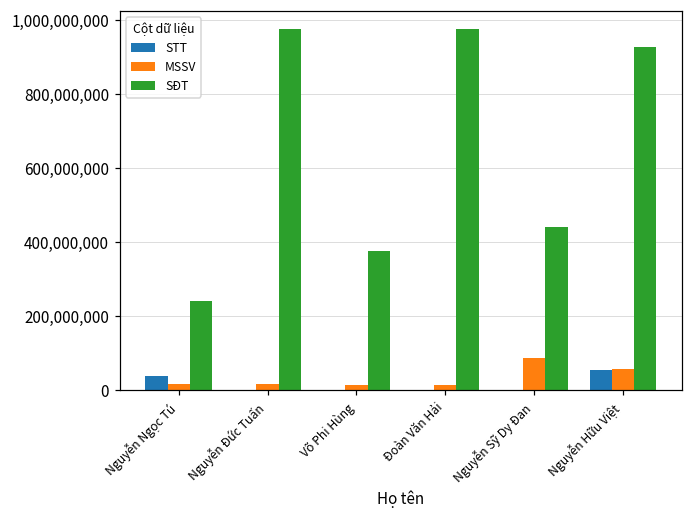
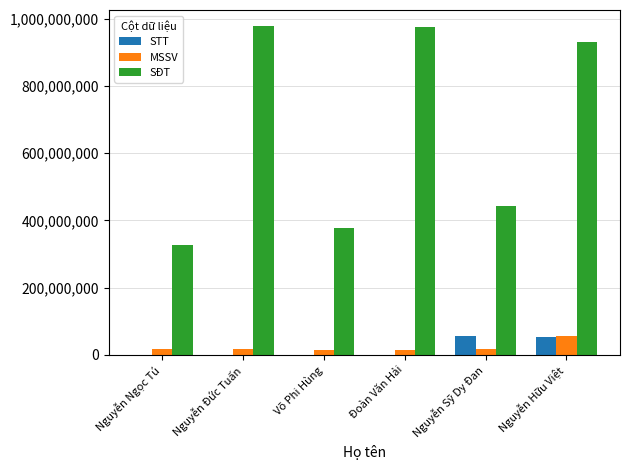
  {
    "STT": {
-     "Nguyễn Ngọc Tú": "40,000,000",
-     "Nguyễn Sỹ Dy Đan": "0",
+     "Nguyễn Ngọc Tú": "0",
+     "Nguyễn Sỹ Dy Đan": "50,000,000",
      "Nguyễn Hữu Việt": "50,000,000"
    },
    "MSSV": {
      "Nguyễn Ngọc Tú": "20,000,000",
      "Nguyễn Đức Tuấn": "20,000,000",
      "Võ Phi Hùng": "20,000,000",
      "Đoàn Văn Hải": "20,000,000",
-     "Nguyễn Sỹ Dy Đan": "90,000,000",
+     "Nguyễn Sỹ Dy Đan": "20,000,000",
      "Nguyễn Hữu Việt": "60,000,000"
    },
    "SĐT": {
-     "Nguyễn Ngọc Tú": "240,000,000",
+     "Nguyễn Ngọc Tú": "330,000,000",
      "Nguyễn Đức Tuấn": "980,000,000",
      "Võ Phi Hùng": "380,000,000",
      "Đoàn Văn Hải": "980,000,000",
      "Nguyễn Sỹ Dy Đan": "440,000,000",
      "Nguyễn Hữu Việt": "930,000,000"
    }
  }
